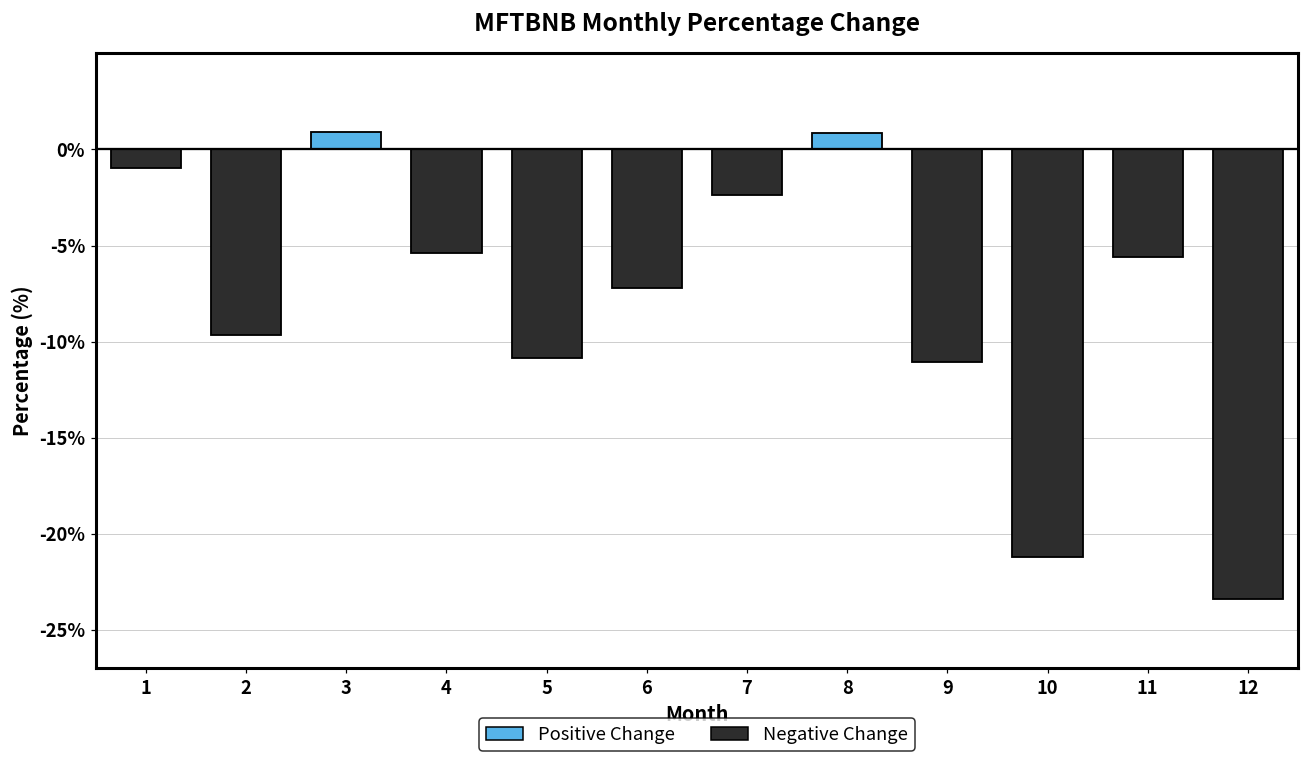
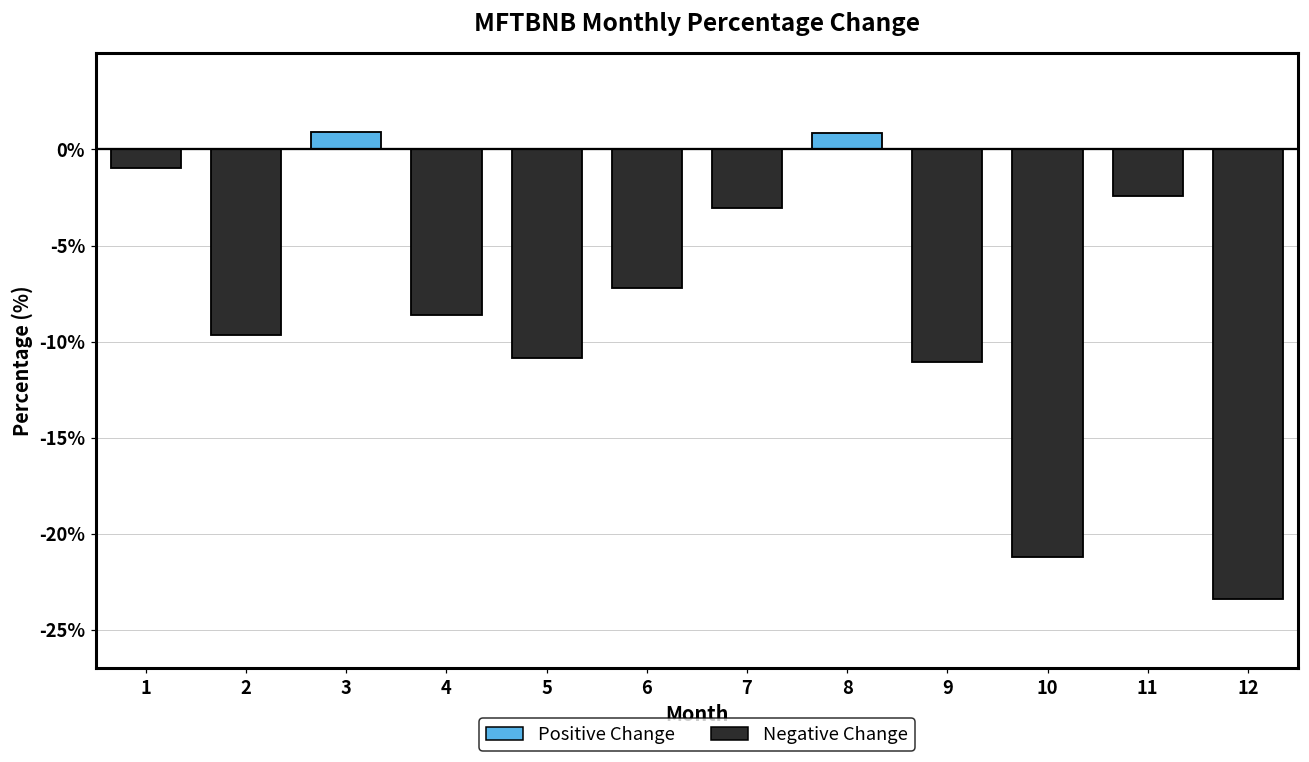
  {
    "1": "-1.0%",
    "2": "-9.7%",
    "3": "0.9%",
-   "4": "-5.4%",
+   "4": "-8.6%",
    "5": "-10.9%",
    "6": "-7.2%",
-   "7": "-2.4%",
+   "7": "-3.0%",
    "8": "0.8%",
    "9": "-11.1%",
    "10": "-21.2%",
-   "11": "-5.6%",
+   "11": "-2.4%",
    "12": "-23.4%"
  }
